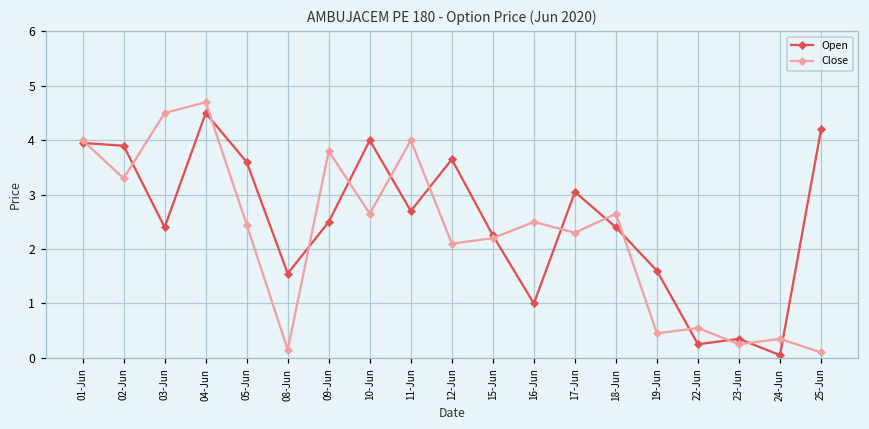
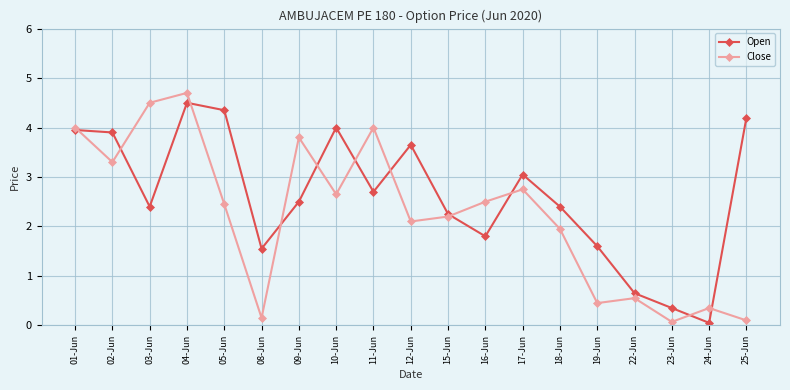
  {
    "Open": {
      "02-Jun": 3.9,
      "03-Jun": 2.4,
      "04-Jun": 4.5,
-     "05-Jun": 3.6,
+     "05-Jun": 4.4,
      "08-Jun": 1.6,
      "09-Jun": 2.5,
      "10-Jun": 4.0,
      "11-Jun": 2.7,
      "12-Jun": 3.7,
-     "16-Jun": 1.0,
+     "16-Jun": 1.8,
      "17-Jun": 3.1,
      "18-Jun": 2.4,
      "19-Jun": 1.6,
-     "22-Jun": 0.3,
+     "22-Jun": 0.7,
      "23-Jun": 0.4,
      "24-Jun": 0.1,
      "25-Jun": 4.2
    },
    "Close": {
      "02-Jun": 3.3,
      "03-Jun": 4.5,
      "04-Jun": 4.7,
      "05-Jun": 2.5,
      "08-Jun": 0.2,
      "09-Jun": 3.8,
      "10-Jun": 2.7,
      "11-Jun": 4.0,
      "12-Jun": 2.1,
      "16-Jun": 2.5,
-     "17-Jun": 2.3,
-     "18-Jun": 2.7,
+     "17-Jun": 2.8,
+     "18-Jun": 2.0,
      "19-Jun": 0.5,
      "22-Jun": 0.6,
-     "23-Jun": 0.3,
+     "23-Jun": 0.1,
      "24-Jun": 0.4,
      "25-Jun": 0.1
    }
  }
